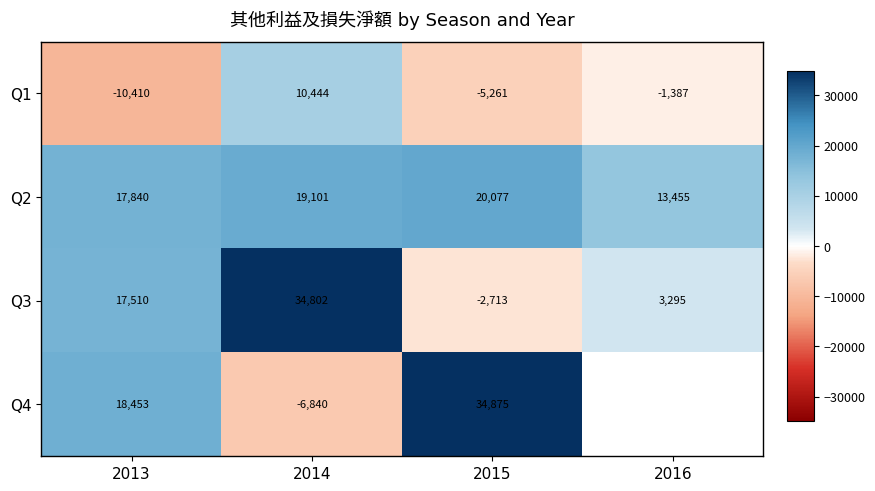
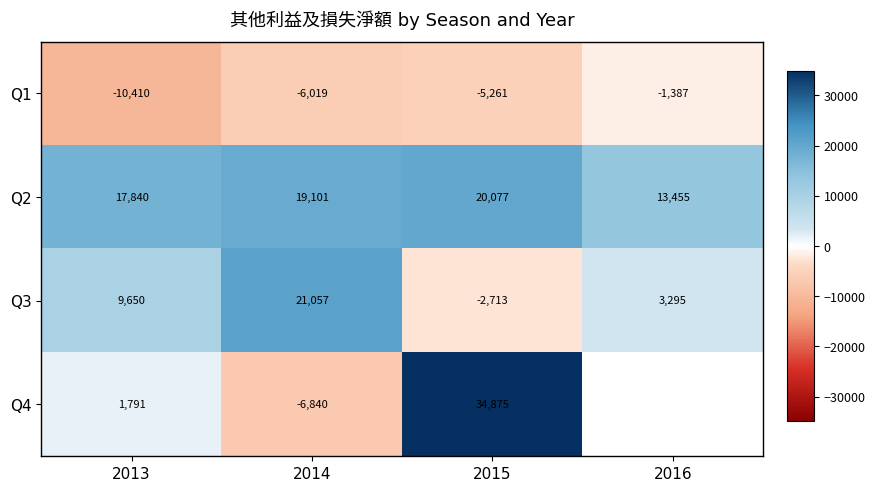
  {
    "Q1": {
      "2013": "-10,410",
-     "2014": "10,444",
+     "2014": "-6,019",
      "2015": "-5,261",
      "2016": "-1,387"
    },
    "Q2": {
      "2013": "17,840",
      "2014": "19,101",
      "2015": "20,077",
      "2016": "13,455"
    },
    "Q3": {
-     "2013": "17,510",
-     "2014": "34,802",
+     "2013": "9,650",
+     "2014": "21,057",
      "2015": "-2,713",
      "2016": "3,295"
    },
    "Q4": {
-     "2013": "18,453",
+     "2013": "1,791",
      "2014": "-6,840",
      "2015": "34,875"
    }
  }
